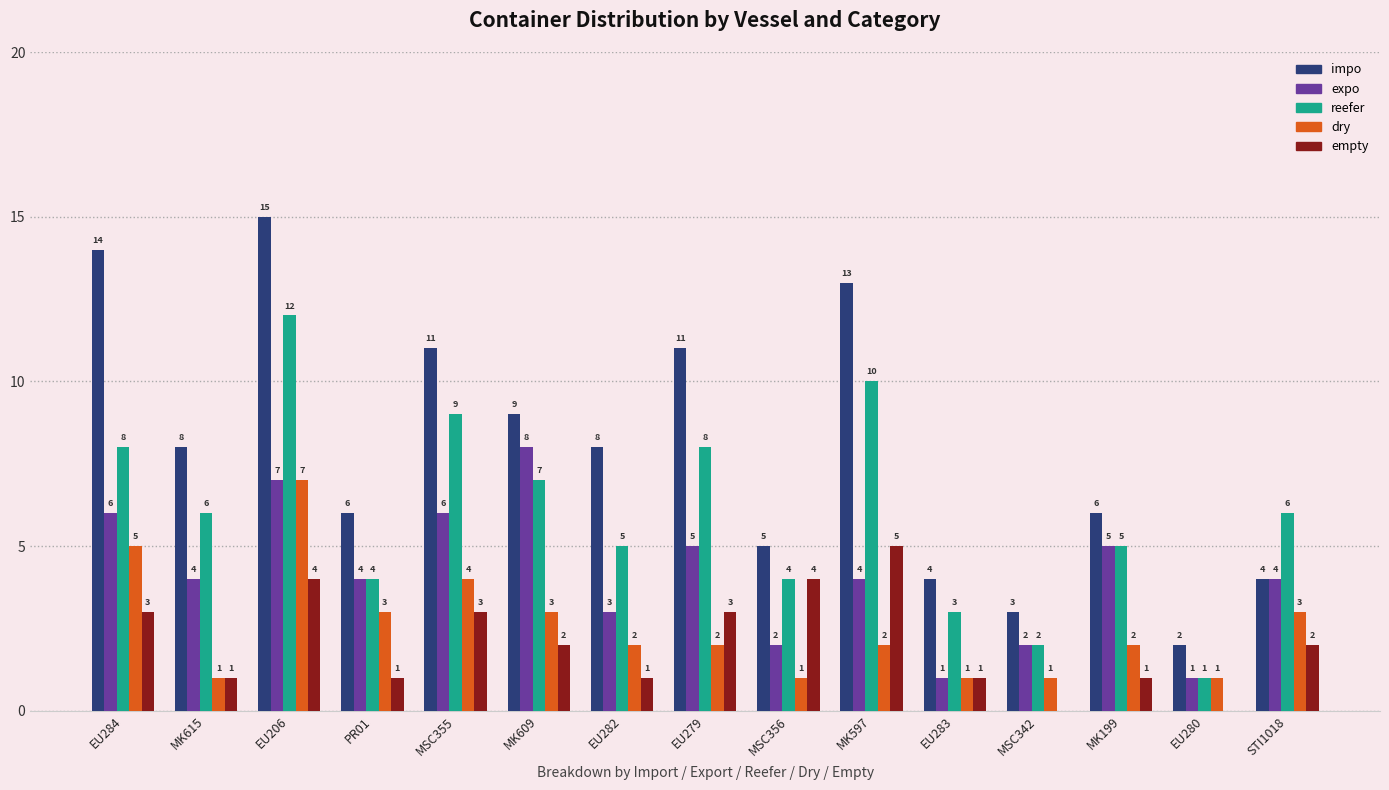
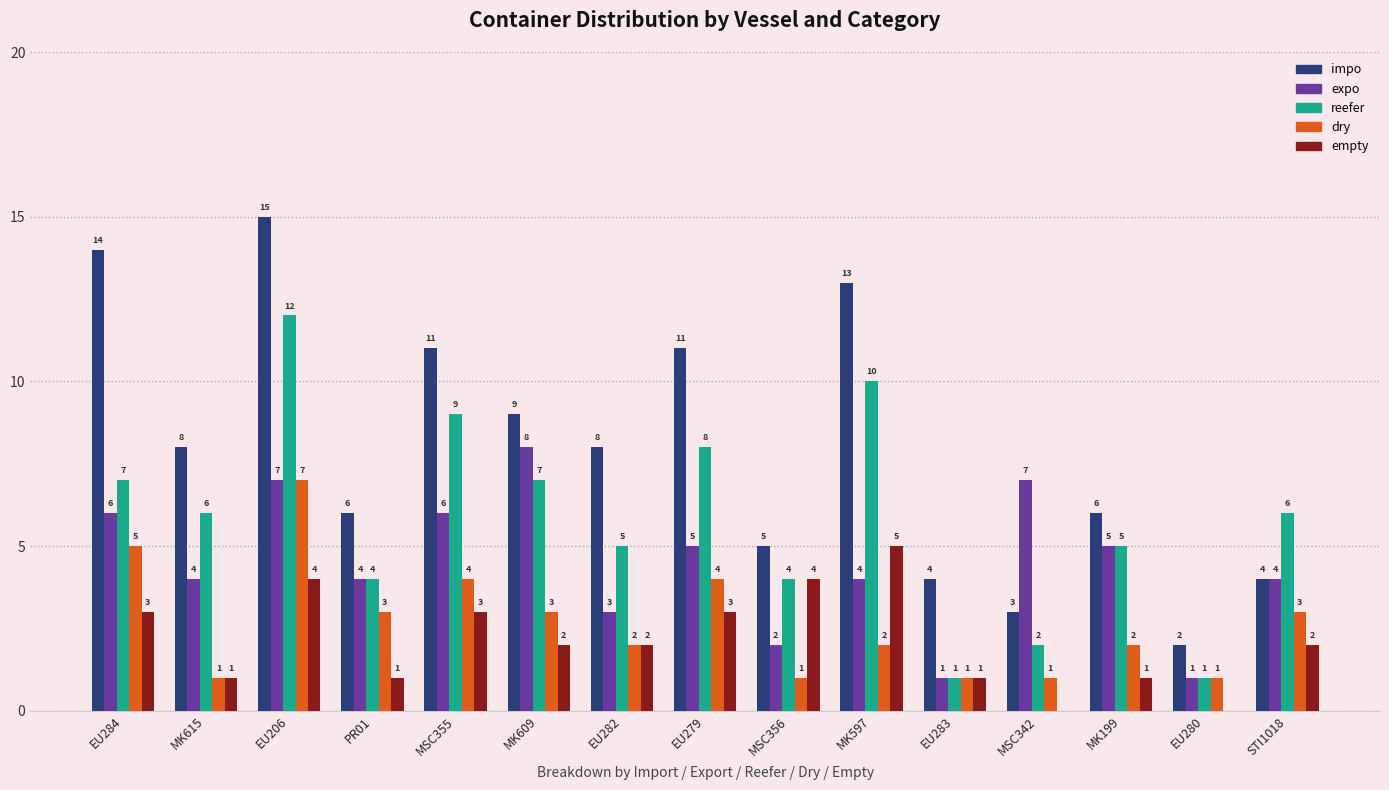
  {
    "impo": {
      "EU284": 14,
      "MK615": 8,
      "EU206": 15,
      "PR01": 6,
      "MSC355": 11,
      "MK609": 9,
      "EU282": 8,
      "EU279": 11,
      "MSC356": 5,
      "MK597": 13,
      "EU283": 4,
      "MSC342": 3,
      "MK199": 6,
      "EU280": 2,
      "STI1018": 4
    },
    "expo": {
      "EU284": 6,
      "MK615": 4,
      "EU206": 7,
      "PR01": 4,
      "MSC355": 6,
      "MK609": 8,
      "EU282": 3,
      "EU279": 5,
      "MSC356": 2,
      "MK597": 4,
      "EU283": 1,
-     "MSC342": 2,
+     "MSC342": 7,
      "MK199": 5,
      "EU280": 1,
      "STI1018": 4
    },
    "reefer": {
-     "EU284": 8,
+     "EU284": 7,
      "MK615": 6,
      "EU206": 12,
      "PR01": 4,
      "MSC355": 9,
      "MK609": 7,
      "EU282": 5,
      "EU279": 8,
      "MSC356": 4,
      "MK597": 10,
-     "EU283": 3,
+     "EU283": 1,
      "MSC342": 2,
      "MK199": 5,
      "EU280": 1,
      "STI1018": 6
    },
    "dry": {
      "EU284": 5,
      "MK615": 1,
      "EU206": 7,
      "PR01": 3,
      "MSC355": 4,
      "MK609": 3,
      "EU282": 2,
-     "EU279": 2,
+     "EU279": 4,
      "MSC356": 1,
      "MK597": 2,
      "EU283": 1,
      "MSC342": 1,
      "MK199": 2,
      "EU280": 1,
      "STI1018": 3
    },
    "empty": {
      "EU284": 3,
      "MK615": 1,
      "EU206": 4,
      "PR01": 1,
      "MSC355": 3,
      "MK609": 2,
-     "EU282": 1,
+     "EU282": 2,
      "EU279": 3,
      "MSC356": 4,
      "MK597": 5,
      "EU283": 1,
      "MK199": 1,
      "STI1018": 2
    }
  }
